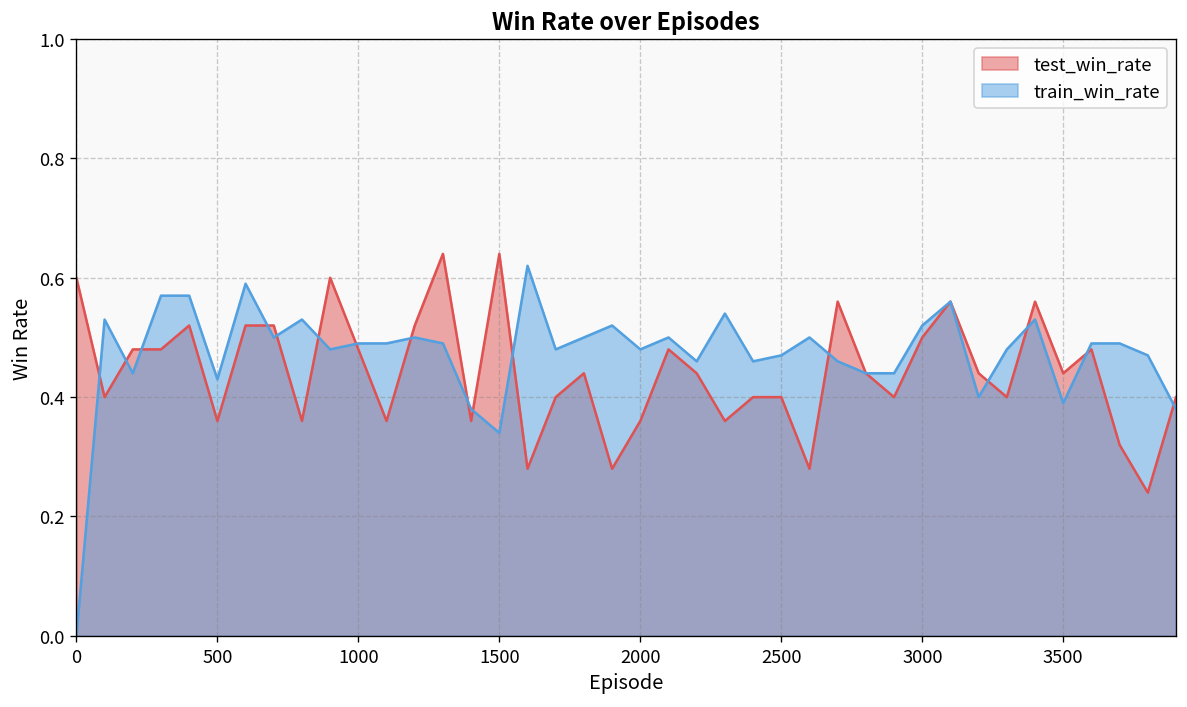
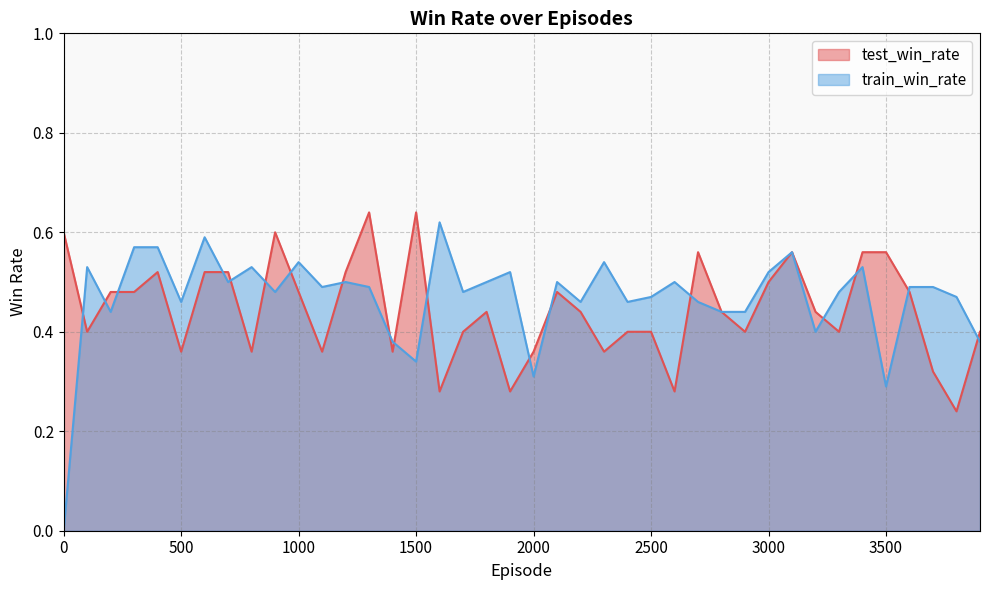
  {
    "test_win_rate": {
      "0": 0.60,
      "500": 0.36,
      "1000": 0.48,
      "1500": 0.64,
      "2000": 0.36,
      "2500": 0.40,
      "3000": 0.50,
-     "3500": 0.44
+     "3500": 0.56
    },
    "train_win_rate": {
      "0": 0.00,
-     "500": 0.43,
-     "1000": 0.49,
+     "500": 0.46,
+     "1000": 0.54,
      "1500": 0.34,
-     "2000": 0.48,
+     "2000": 0.31,
      "2500": 0.47,
      "3000": 0.52,
-     "3500": 0.39
+     "3500": 0.29
    }
  }
